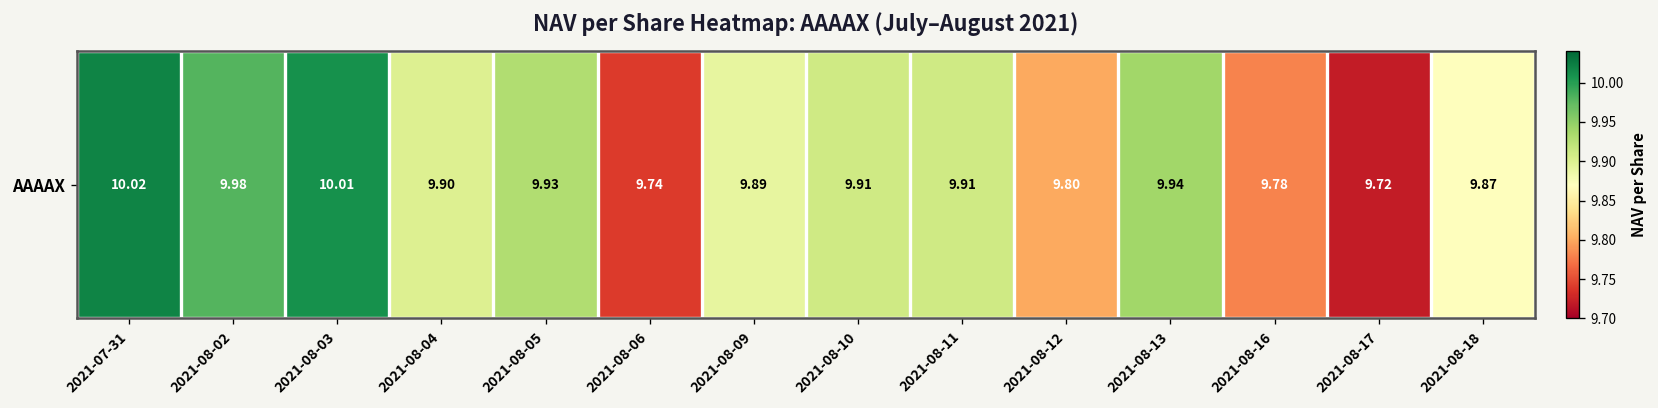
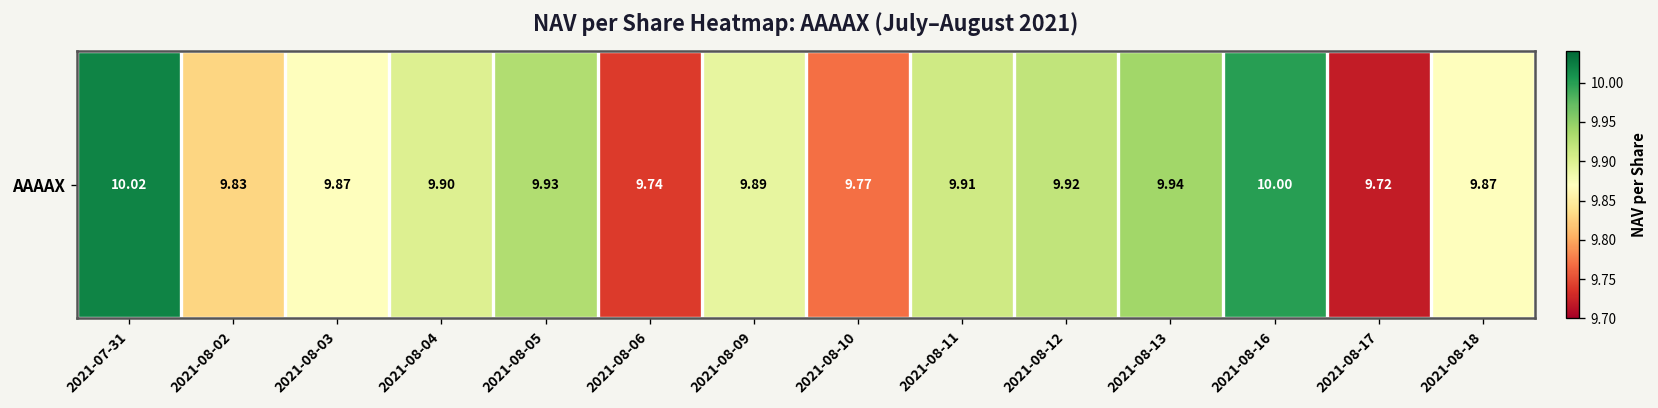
  {
    "AAAAX": {
      "2021-07-31": 10.02,
-     "2021-08-02": 9.98,
-     "2021-08-03": 10.01,
+     "2021-08-02": 9.83,
+     "2021-08-03": 9.87,
      "2021-08-04": 9.90,
      "2021-08-05": 9.93,
      "2021-08-06": 9.74,
      "2021-08-09": 9.89,
-     "2021-08-10": 9.91,
+     "2021-08-10": 9.77,
      "2021-08-11": 9.91,
-     "2021-08-12": 9.80,
+     "2021-08-12": 9.92,
      "2021-08-13": 9.94,
-     "2021-08-16": 9.78,
+     "2021-08-16": 10.00,
      "2021-08-17": 9.72,
      "2021-08-18": 9.87
    }
  }
